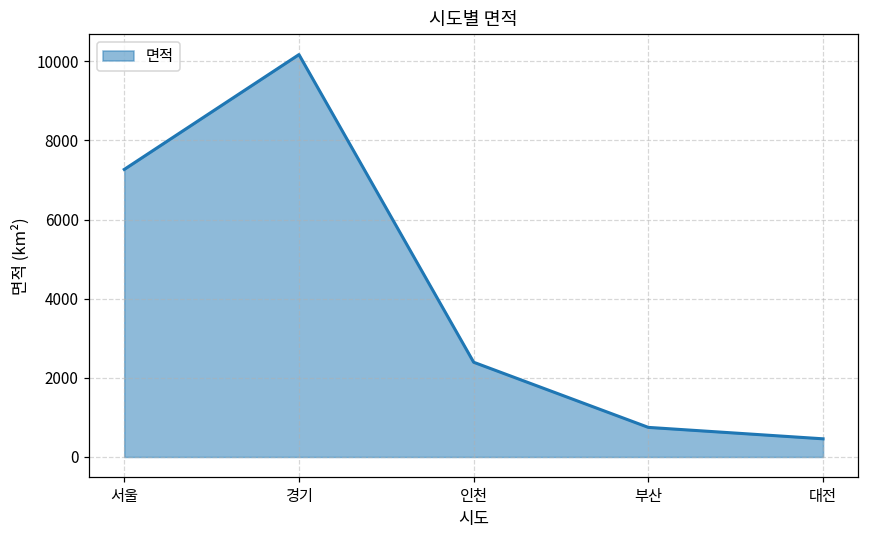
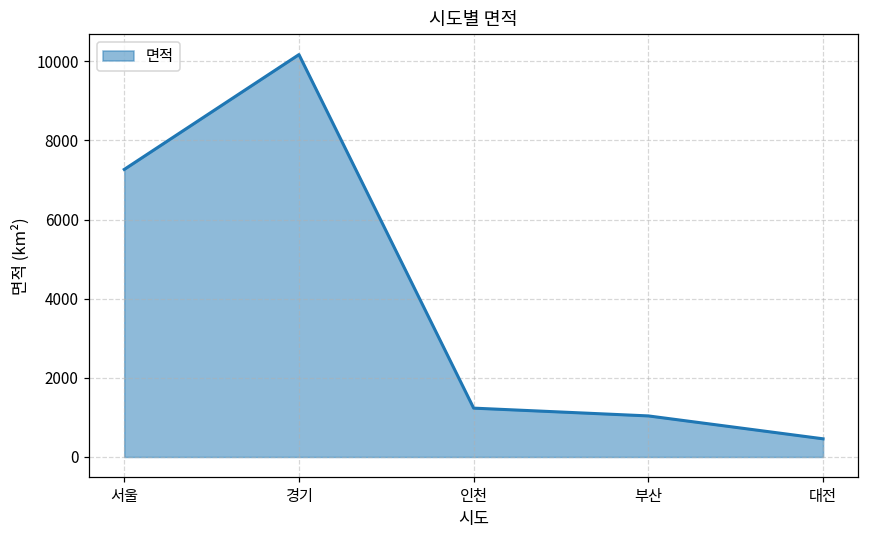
  {
    "서울": 7300,
    "경기": 10200,
-   "인천": 2400,
-   "부산": 700,
+   "인천": 1200,
+   "부산": 1000,
    "대전": 500
  }
